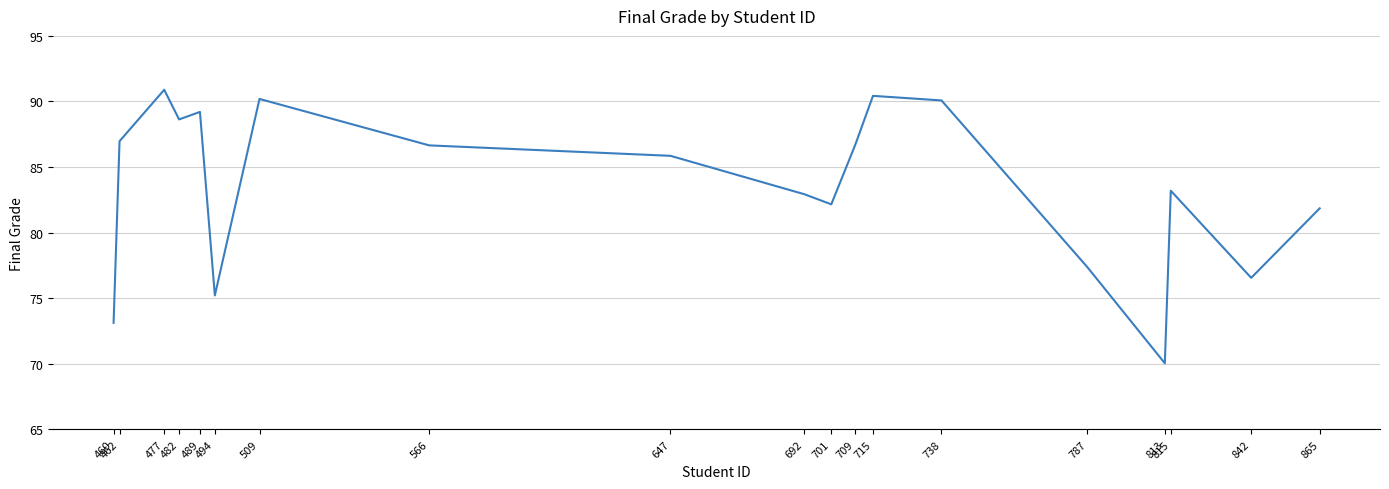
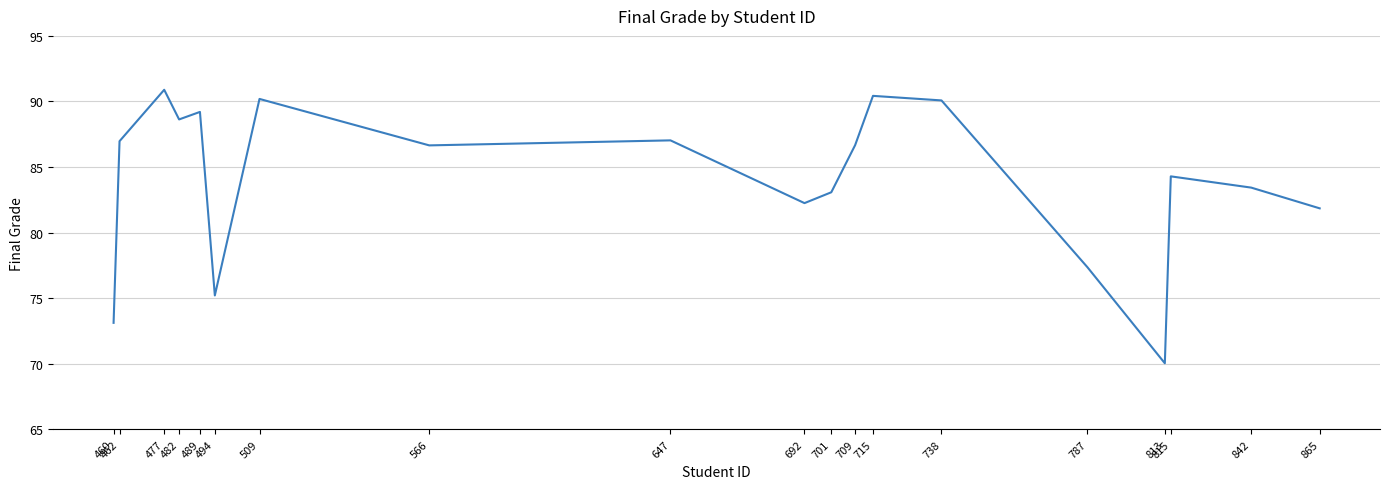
  {
    "460": 73.1,
    "462": 87.0,
    "477": 90.9,
    "482": 88.6,
    "489": 89.2,
    "494": 75.2,
    "509": 90.2,
    "566": 86.7,
-   "647": 85.9,
-   "692": 82.9,
-   "701": 82.2,
+   "647": 87.0,
+   "692": 82.3,
+   "701": 83.1,
    "709": 86.7,
    "715": 90.4,
    "738": 90.1,
    "787": 77.4,
    "813": 70.0,
-   "815": 83.2,
-   "842": 76.6,
+   "815": 84.3,
+   "842": 83.4,
    "865": 81.9
  }
